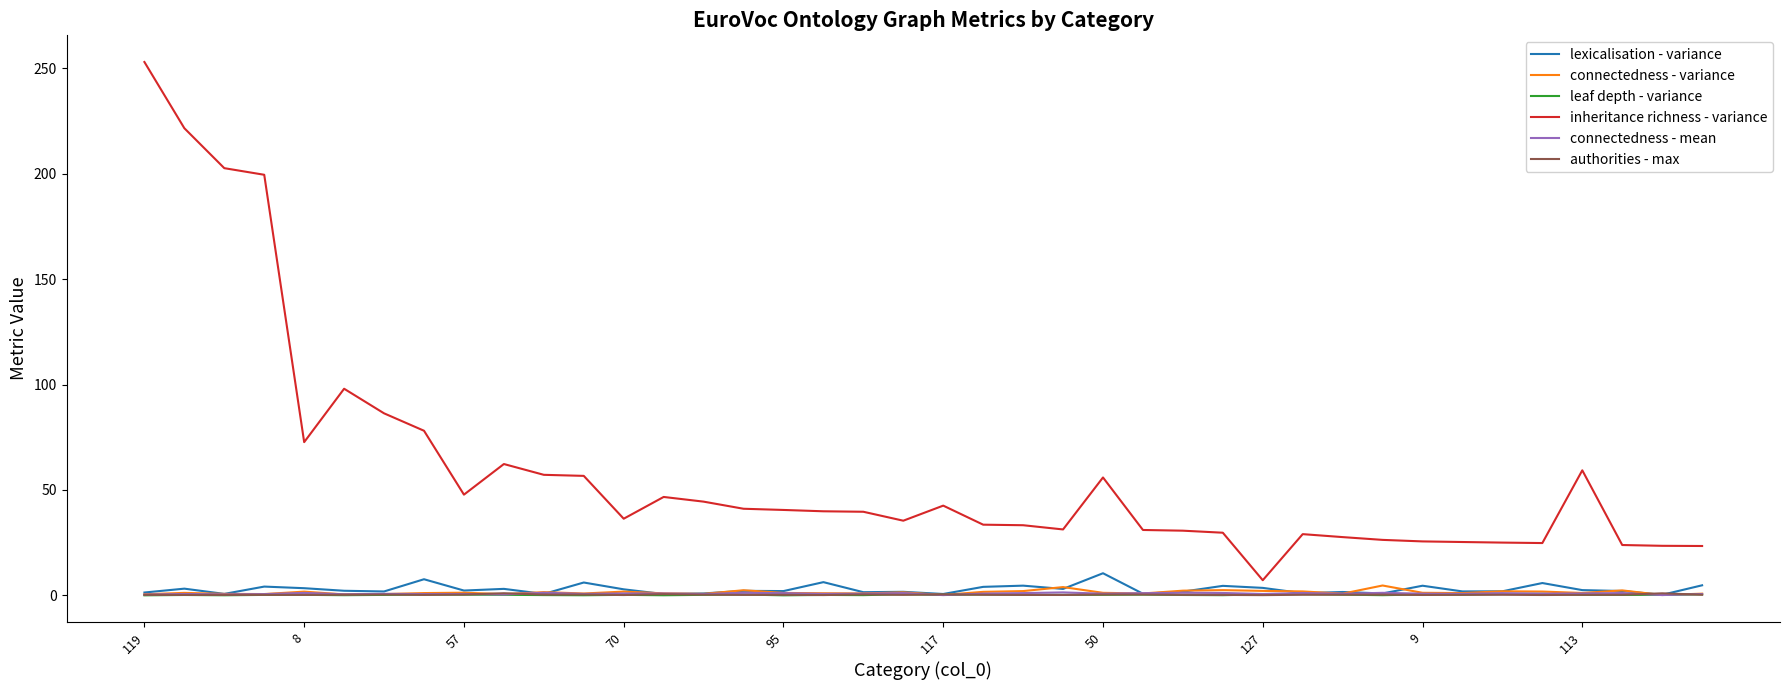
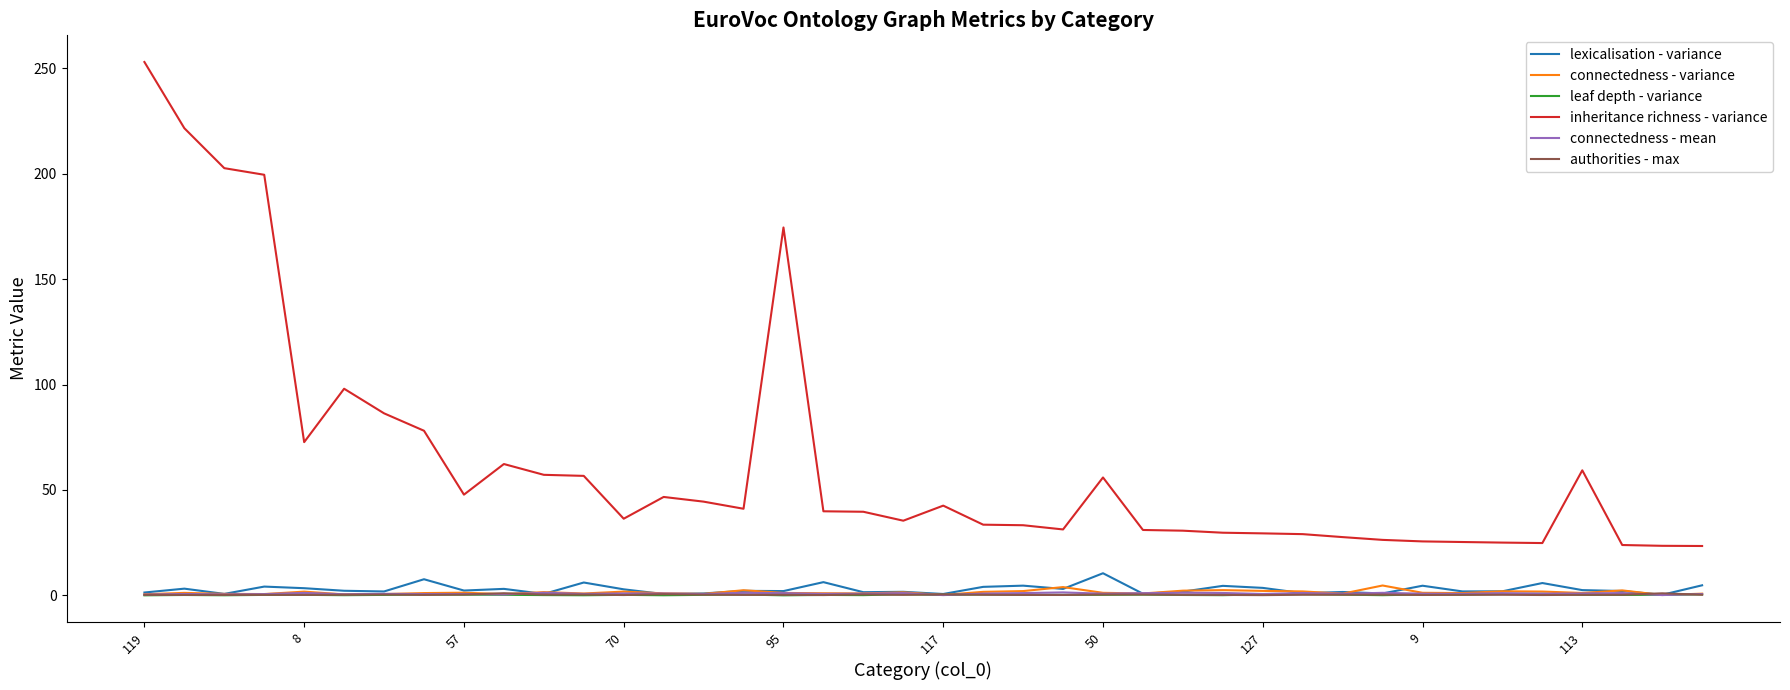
  {
    "lexicalisation - variance": {
      "8": 3,
      "50": 10,
      "127": 4,
      "113": 2
    },
    "connectedness - variance": {
      "127": 2
    },
    "inheritance richness - variance": {
      "119": 253,
      "8": 73,
      "57": 48,
      "70": 36,
-     "95": 41,
+     "95": 175,
      "117": 43,
      "50": 56,
-     "127": 7,
+     "127": 29,
      "113": 59
    }
  }
